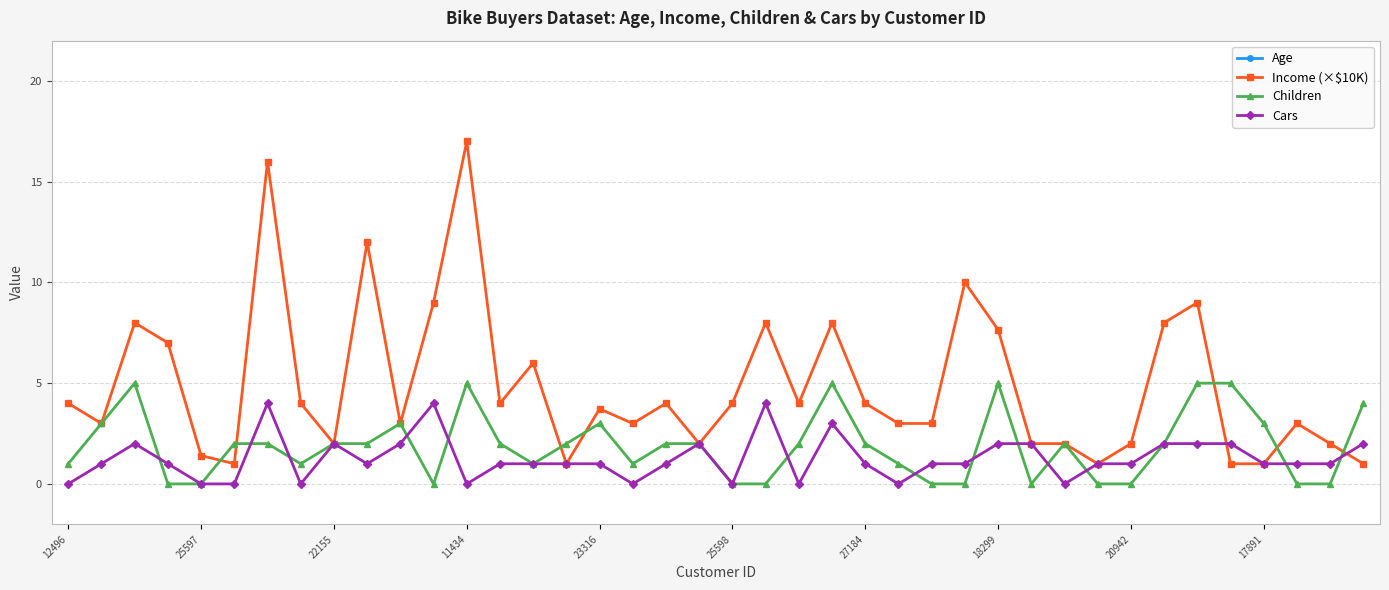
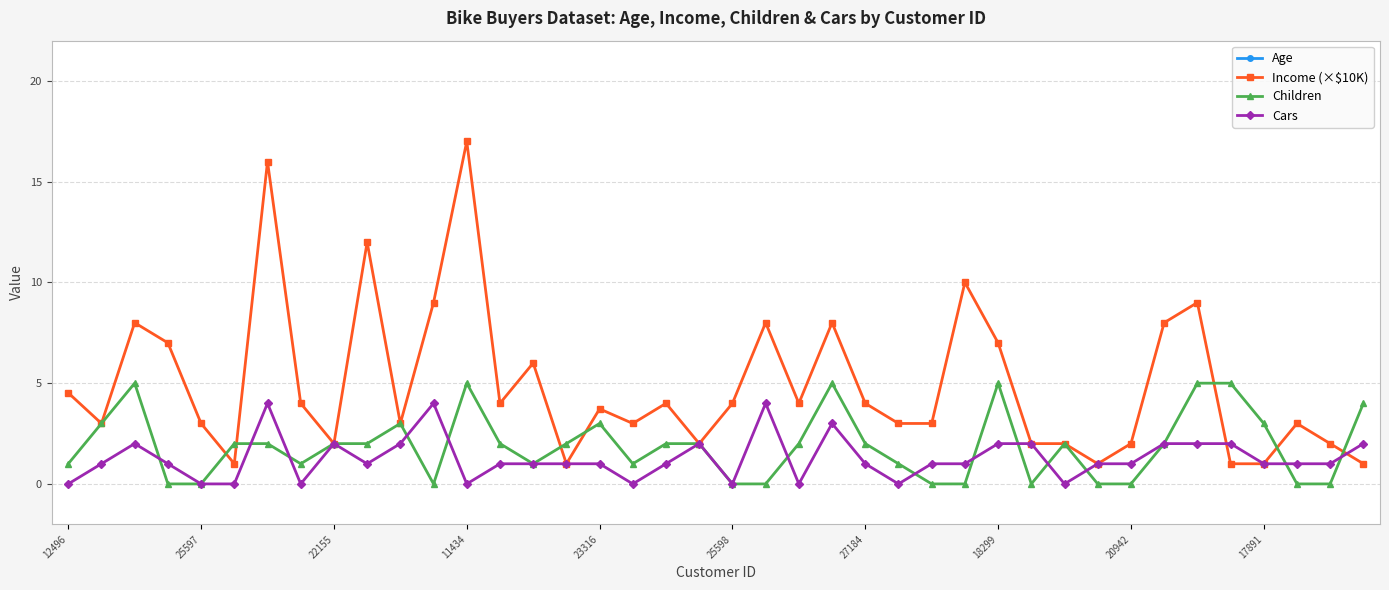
  {
    "Income (×$10K)": {
-     "12496": 4.0,
-     "25597": 1.4,
+     "12496": 4.5,
+     "25597": 3.0,
      "11434": 17.0,
      "23316": 3.7,
      "25598": 4.0,
      "27184": 4.0,
-     "18299": 7.7,
+     "18299": 7.0,
      "20942": 2.0
    },
    "Children": {
      "12496": 1.0,
      "11434": 5.0,
      "23316": 3.0,
      "27184": 2.0,
      "18299": 5.0,
      "20942": 0.0,
      "17891": 3.0
    },
    "Cars": {
      "12496": 0.0,
      "11434": 0.0,
      "23316": 1.0,
      "27184": 1.0,
      "18299": 2.0,
      "20942": 1.0
    }
  }
